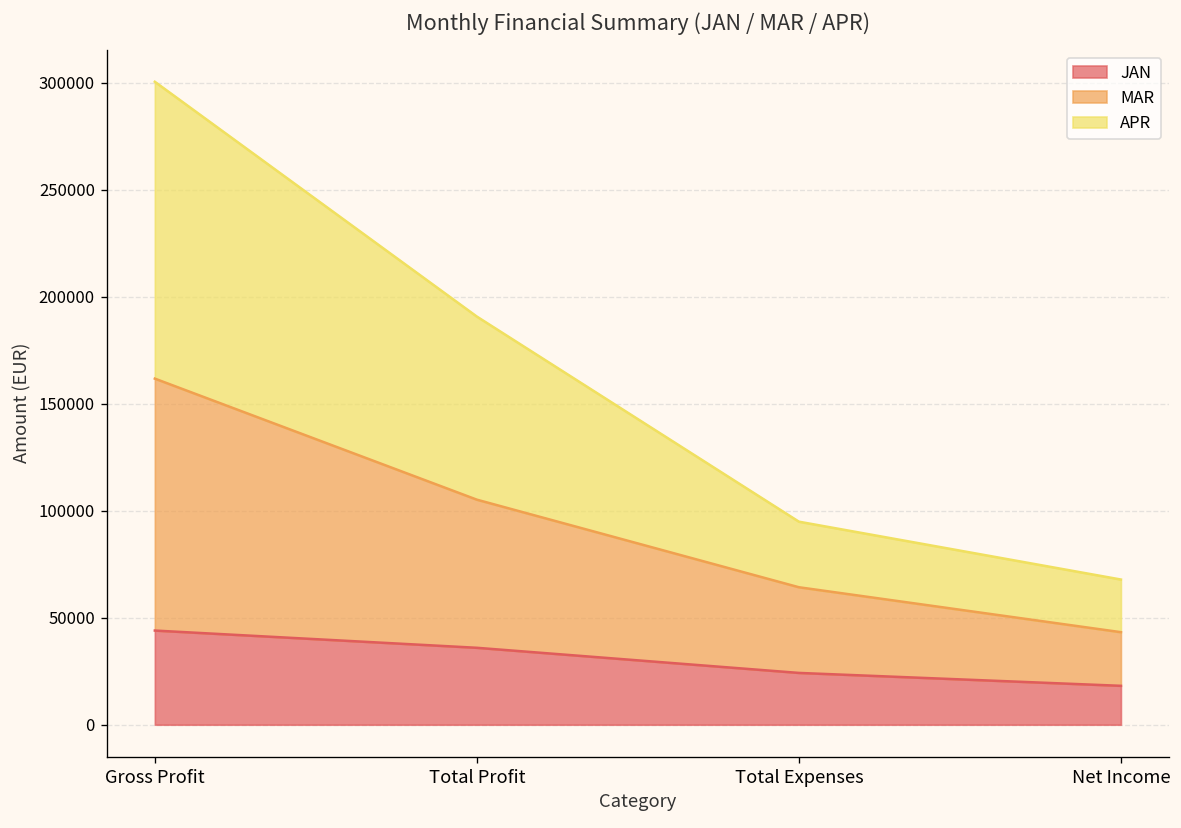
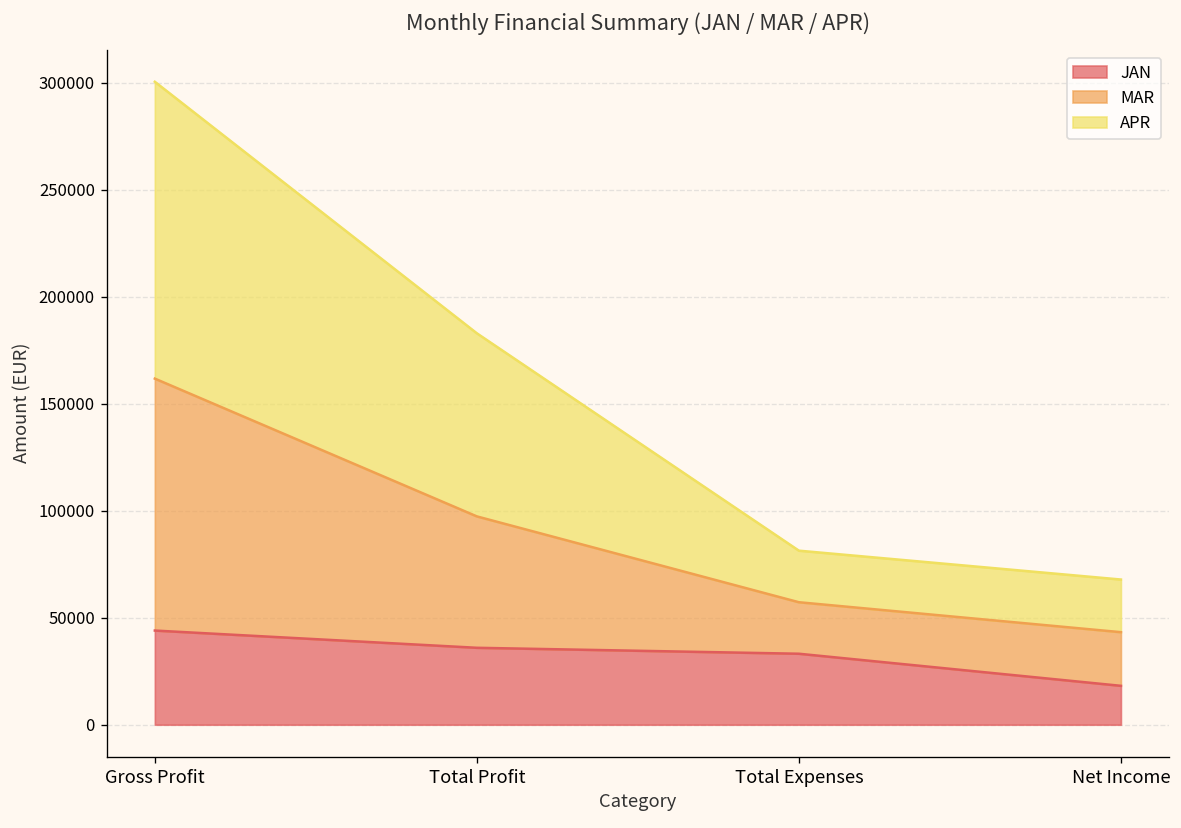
  {
    "JAN": {
      "Gross Profit": 44000,
      "Total Profit": 36000,
-     "Total Expenses": 24000,
+     "Total Expenses": 33000,
      "Net Income": 18000
    },
    "MAR": {
      "Gross Profit": 118000,
-     "Total Profit": 69000,
-     "Total Expenses": 40000,
+     "Total Profit": 61000,
+     "Total Expenses": 24000,
      "Net Income": 25000
    },
    "APR": {
      "Gross Profit": 139000,
      "Total Profit": 86000,
-     "Total Expenses": 31000,
+     "Total Expenses": 24000,
      "Net Income": 25000
    }
  }
